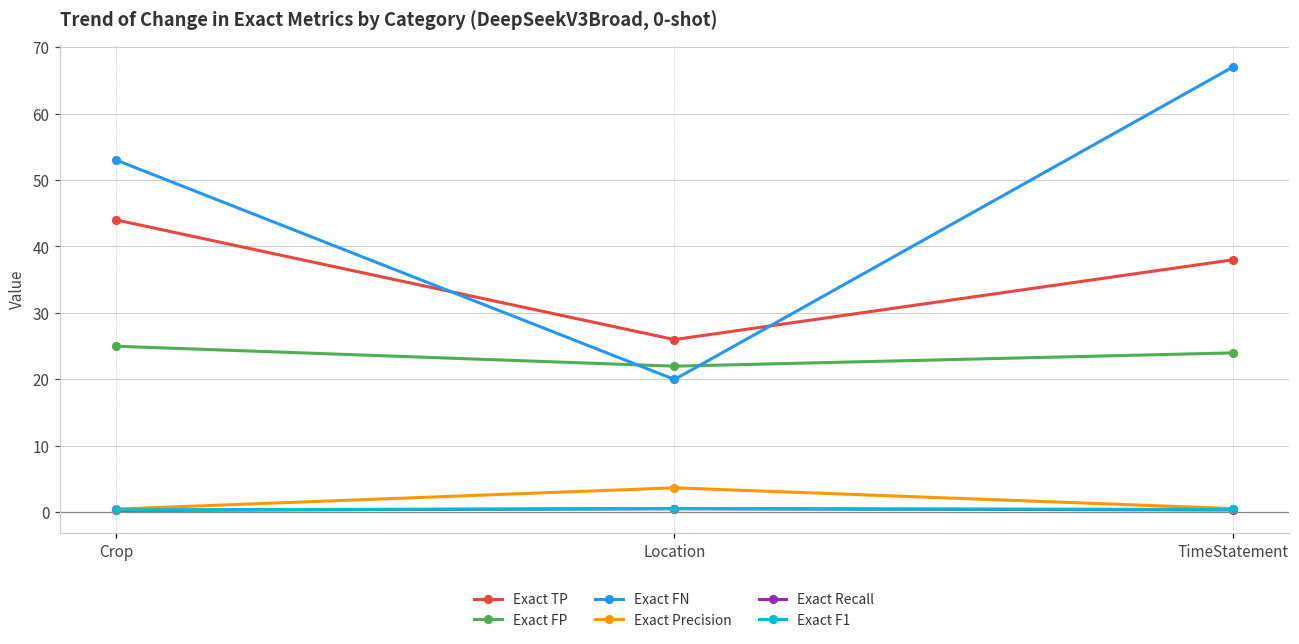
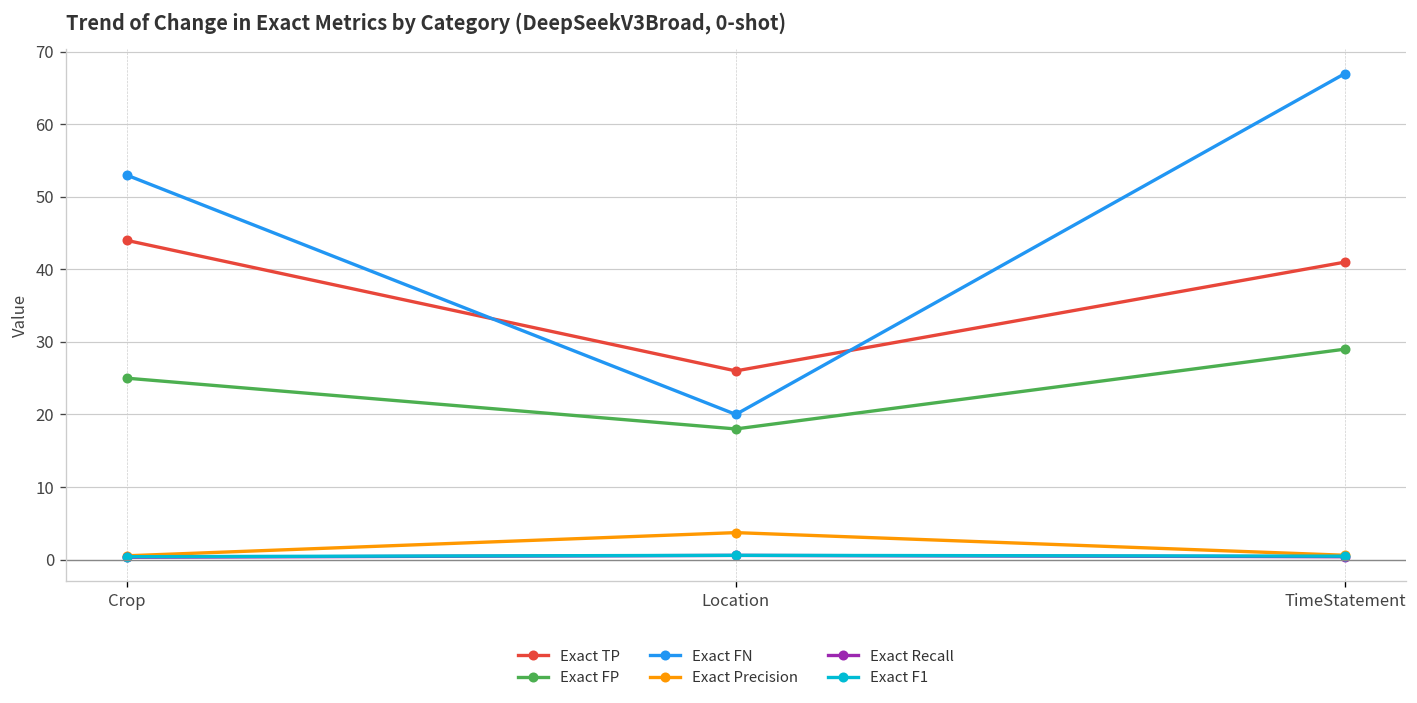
  {
    "Exact TP": {
      "Crop": 44,
      "Location": 26,
-     "TimeStatement": 38
+     "TimeStatement": 41
    },
    "Exact FP": {
      "Crop": 25,
-     "Location": 22,
-     "TimeStatement": 24
+     "Location": 18,
+     "TimeStatement": 29
    },
    "Exact Precision": {
      "Location": 4
    }
  }
